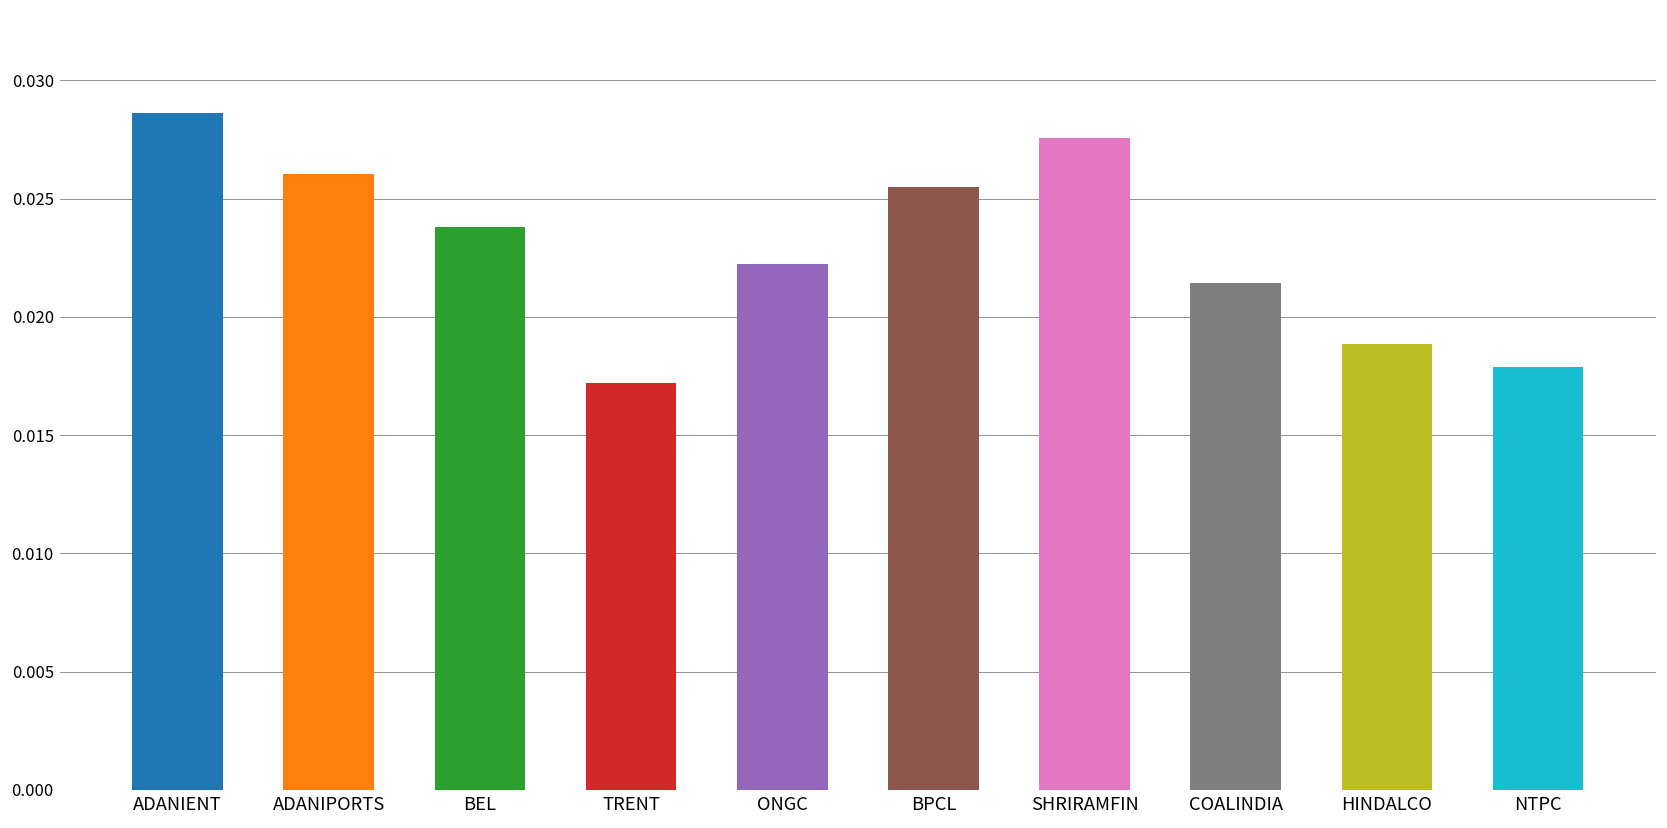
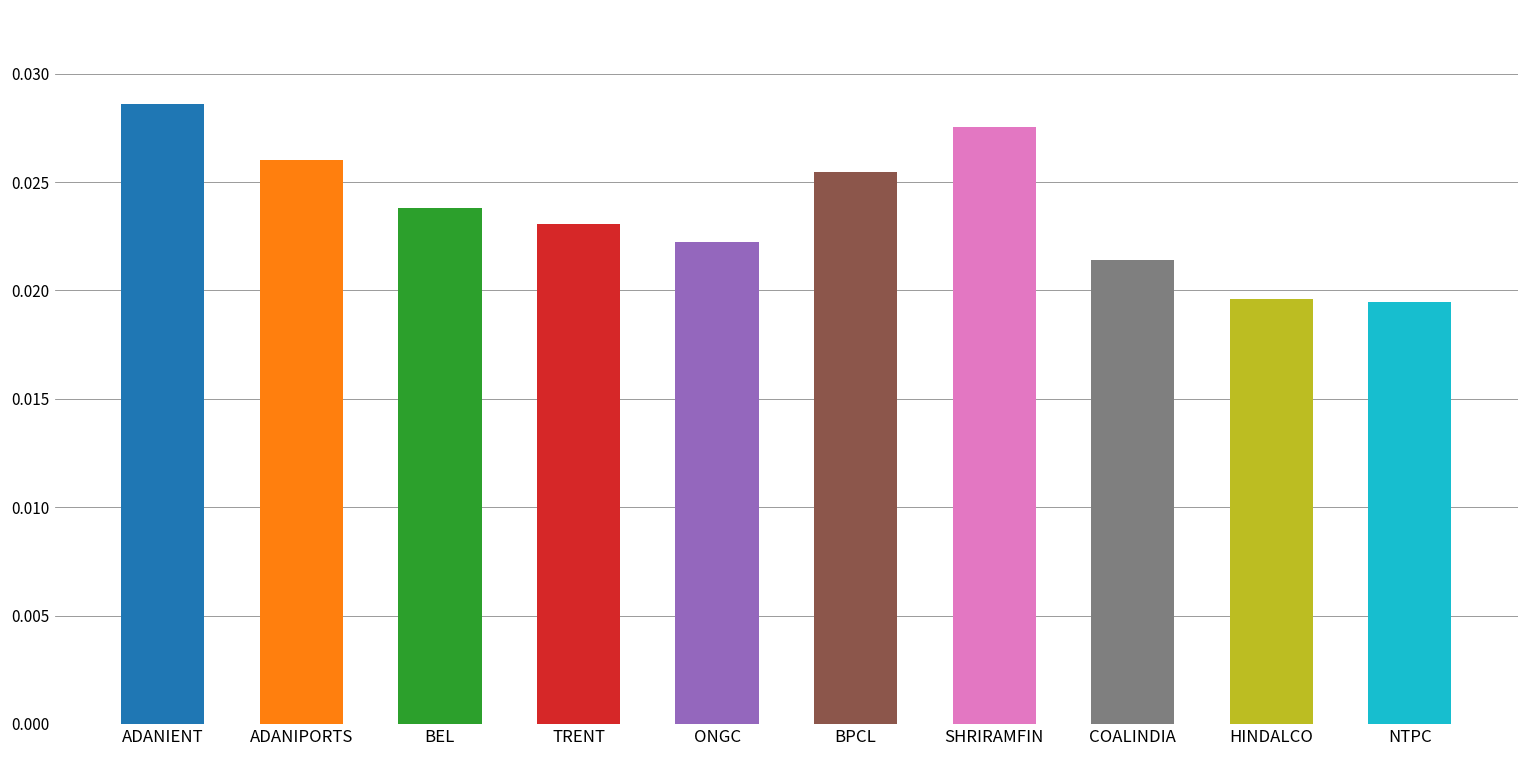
  {
    "ADANIENT": 0.0286,
    "ADANIPORTS": 0.0260,
    "BEL": 0.0238,
-   "TRENT": 0.0172,
+   "TRENT": 0.0231,
    "ONGC": 0.0222,
    "BPCL": 0.0255,
    "SHRIRAMFIN": 0.0276,
    "COALINDIA": 0.0214,
-   "HINDALCO": 0.0188,
-   "NTPC": 0.0179
+   "HINDALCO": 0.0196,
+   "NTPC": 0.0195
  }
